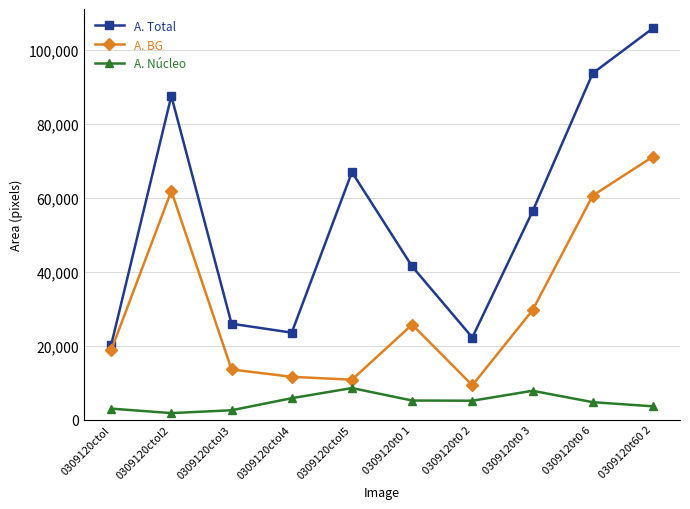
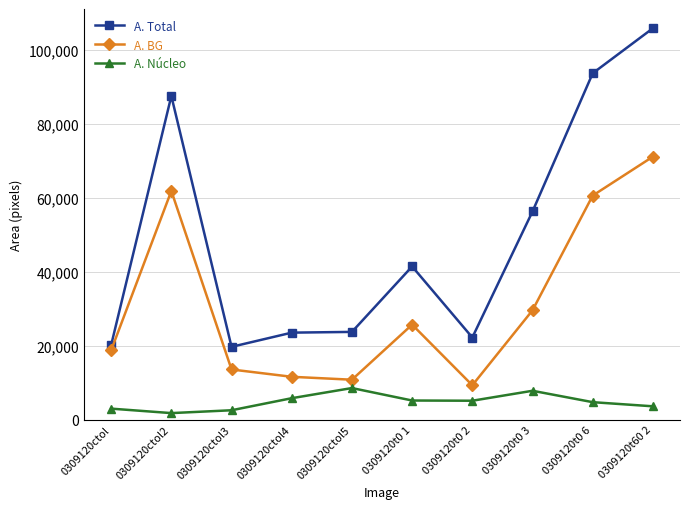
  {
    "A. Total": {
      "0309120ctol": "20,000",
      "0309120ctol2": "88,000",
-     "0309120ctol3": "26,000",
+     "0309120ctol3": "20,000",
      "0309120ctol4": "24,000",
-     "0309120ctol5": "67,000",
+     "0309120ctol5": "24,000",
      "0309120t0 1": "41,000",
      "0309120t0 2": "22,000",
      "0309120t0 3": "56,000",
      "0309120t0 6": "94,000",
      "0309120t60 2": "106,000"
    },
    "A. BG": {
      "0309120ctol": "19,000",
      "0309120ctol2": "62,000",
      "0309120ctol3": "14,000",
      "0309120ctol4": "12,000",
      "0309120ctol5": "11,000",
      "0309120t0 1": "26,000",
      "0309120t0 2": "9,000",
      "0309120t0 3": "30,000",
      "0309120t0 6": "61,000",
      "0309120t60 2": "71,000"
    },
    "A. Núcleo": {
      "0309120ctol": "3,000",
      "0309120ctol2": "2,000",
      "0309120ctol3": "3,000",
      "0309120ctol4": "6,000",
      "0309120ctol5": "9,000",
      "0309120t0 1": "5,000",
      "0309120t0 2": "5,000",
      "0309120t0 3": "8,000",
      "0309120t0 6": "5,000",
      "0309120t60 2": "4,000"
    }
  }
